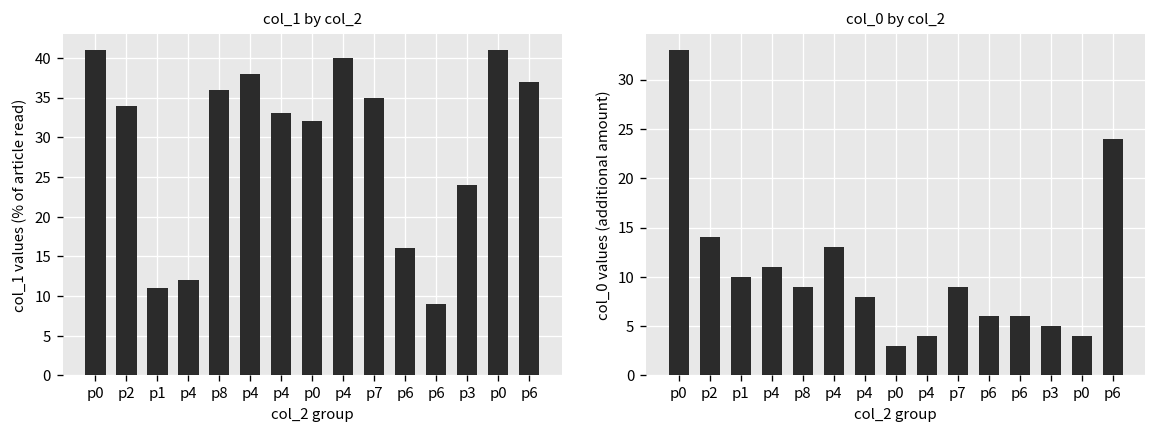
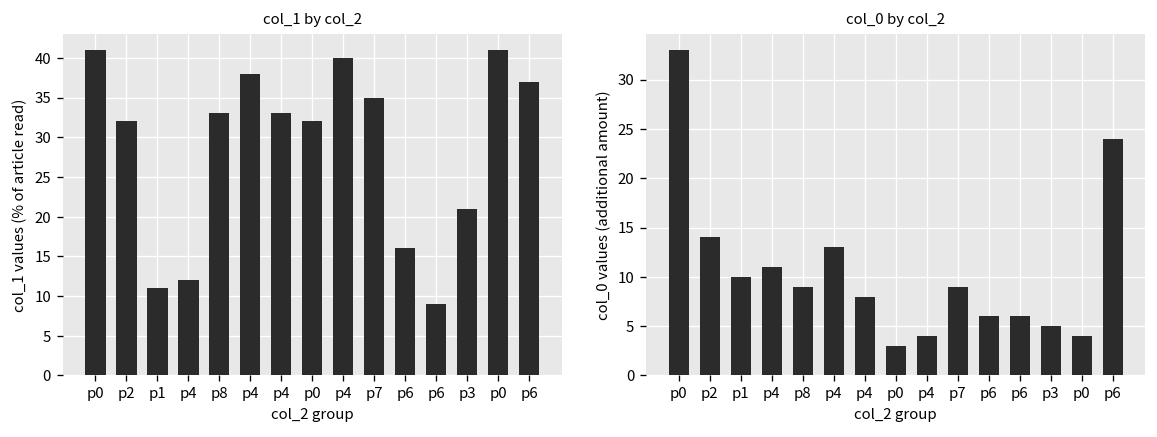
  {
    "col_1 by col_2": {
-     "p2": 34,
+     "p2": 32,
      "p1": 11,
-     "p8": 36,
+     "p8": 33,
      "p7": 35,
-     "p3": 24
+     "p3": 21
    },
    "col_0 by col_2": {
      "p2": 14,
      "p1": 10,
      "p8": 9,
      "p7": 9,
      "p3": 5
    }
  }
